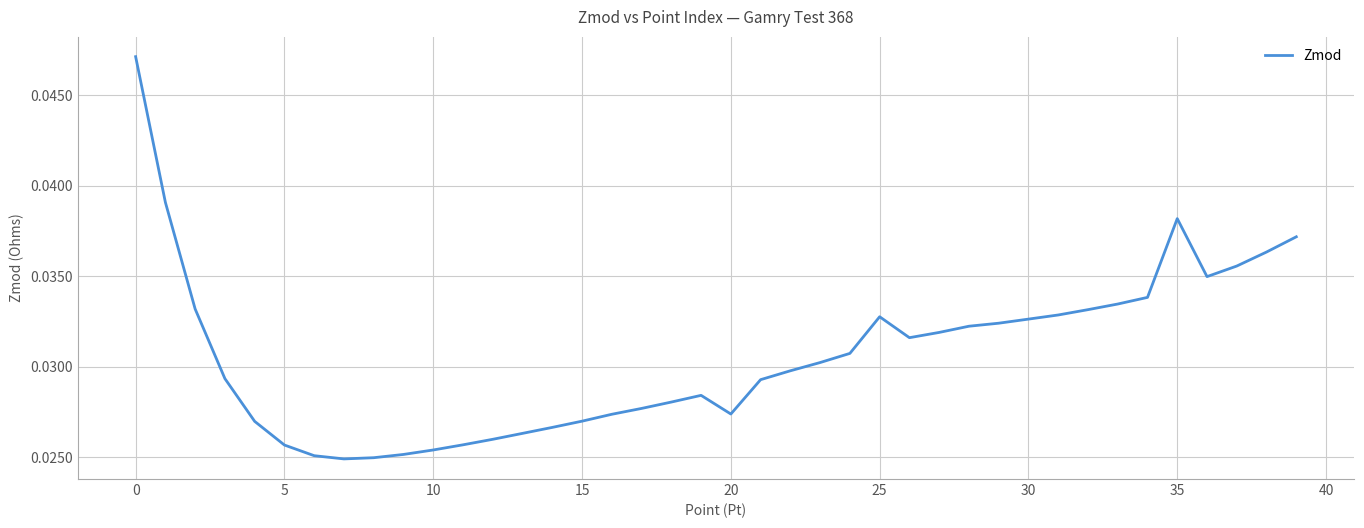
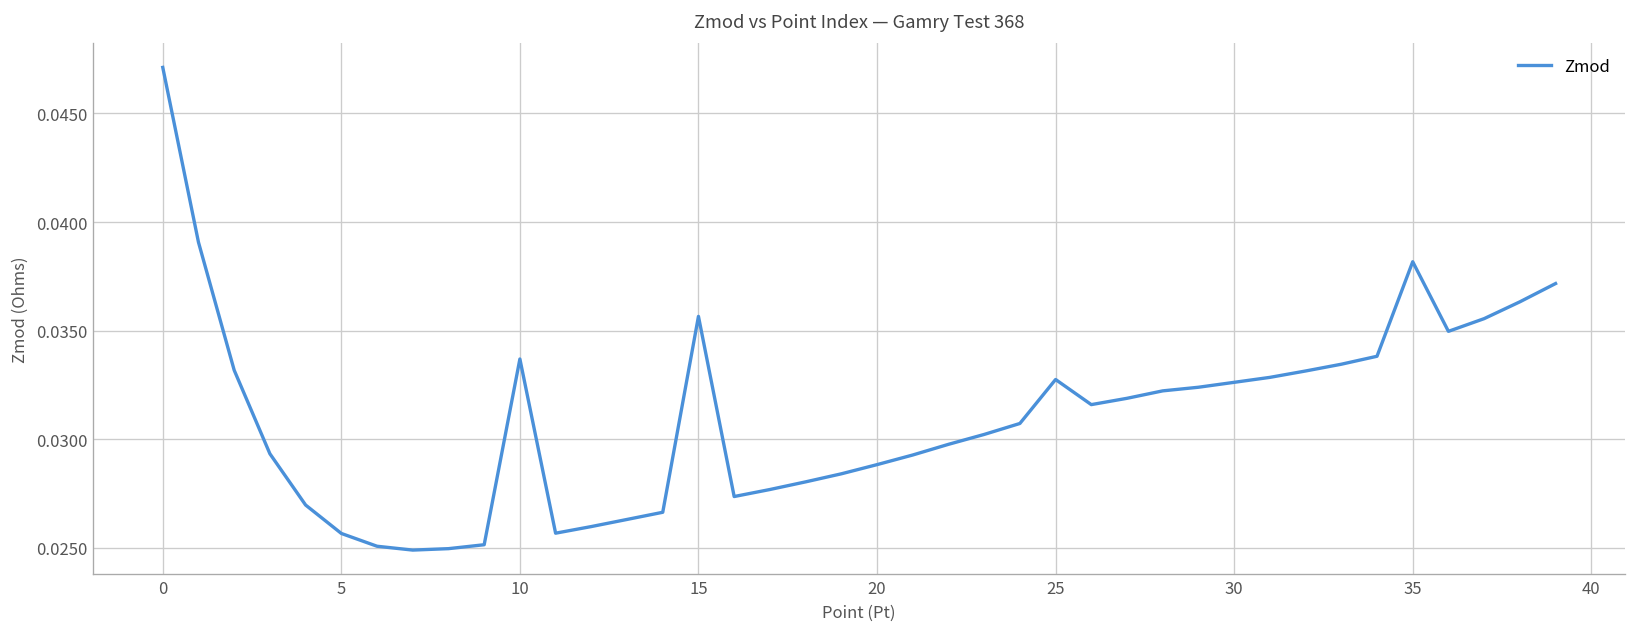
  {
    "0": 0.0471,
    "5": 0.0257,
-   "10": 0.0254,
-   "15": 0.0270,
-   "20": 0.0274,
+   "10": 0.0337,
+   "15": 0.0357,
+   "20": 0.0288,
    "25": 0.0327,
    "30": 0.0326,
    "35": 0.0382
  }
